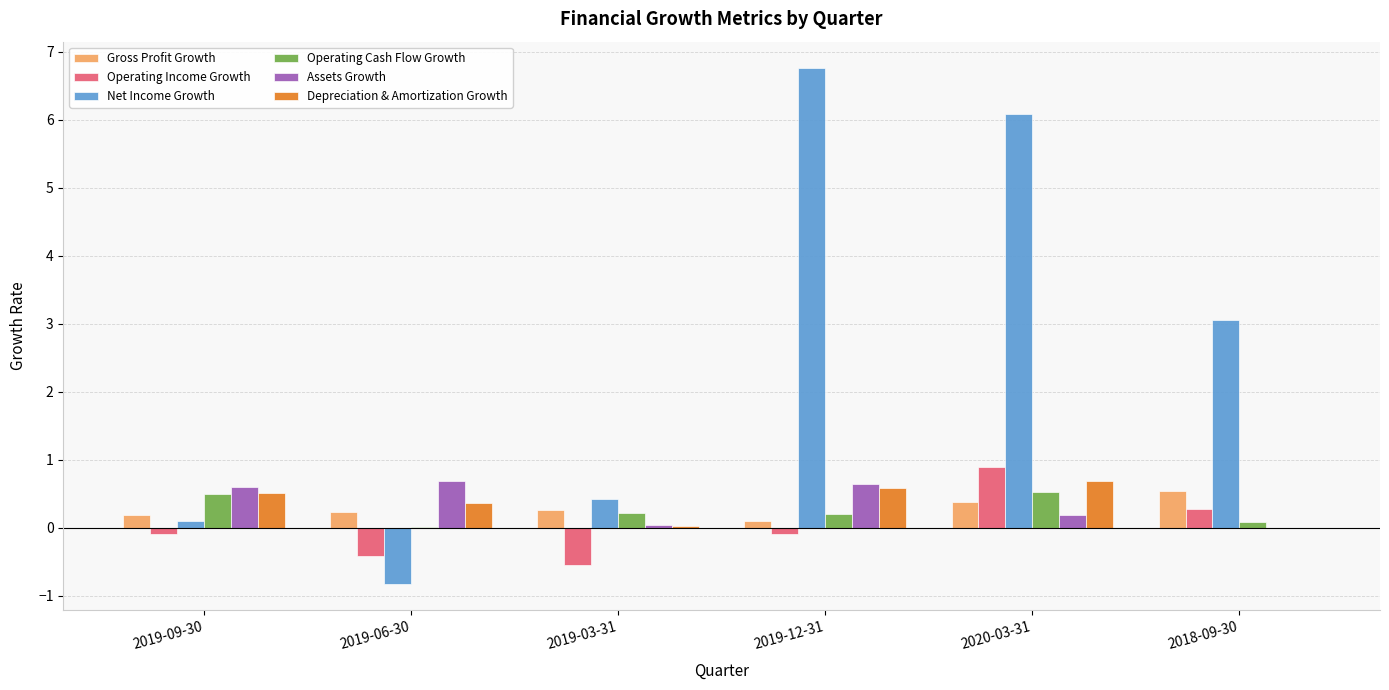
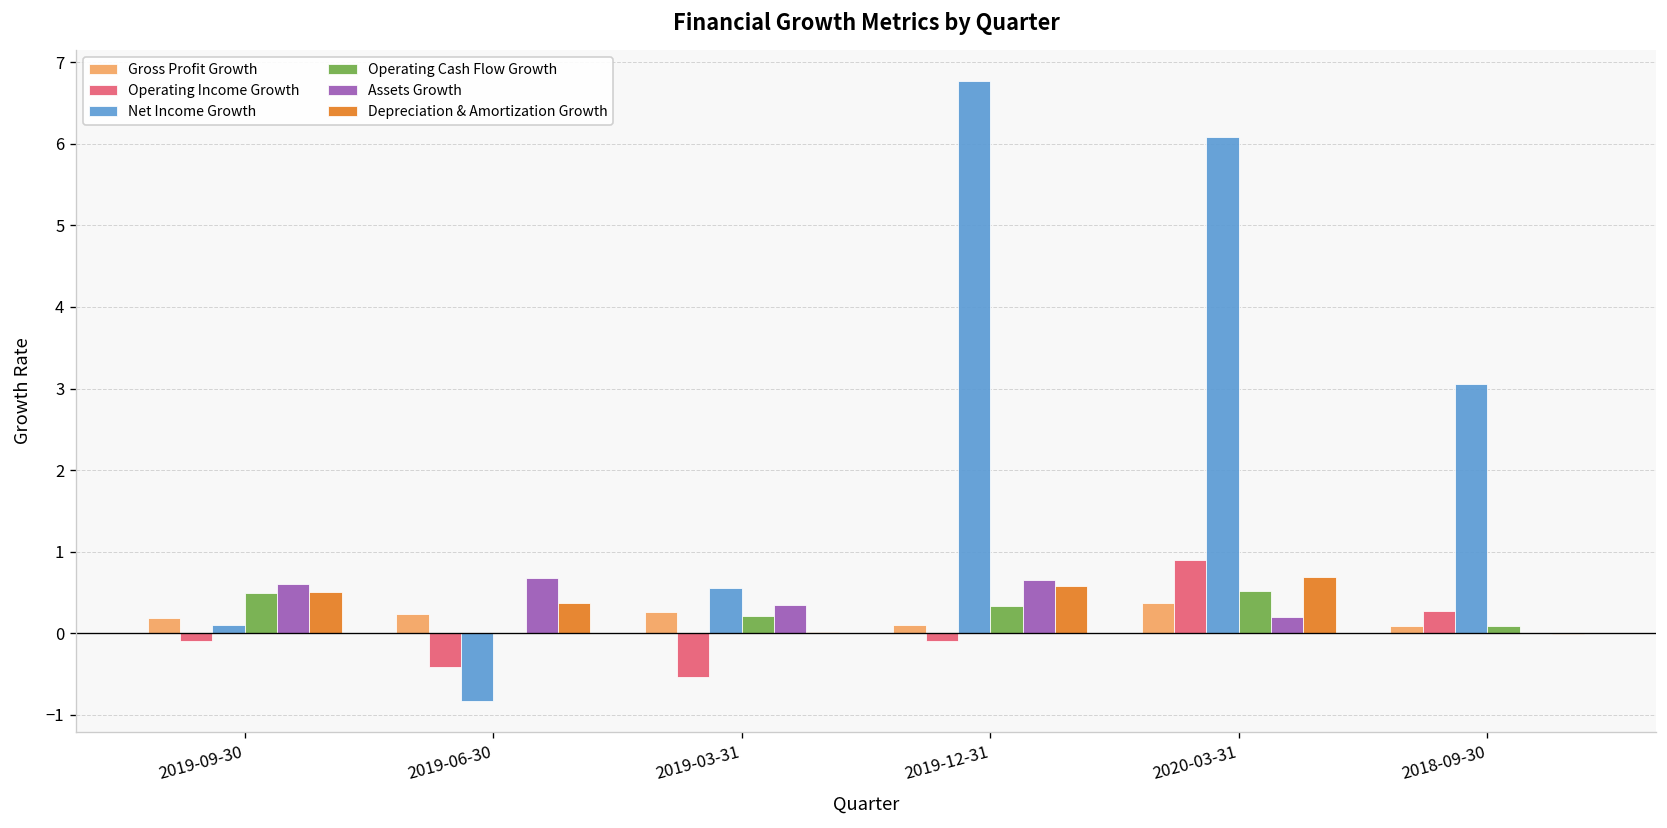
  {
    "Gross Profit Growth": {
      "2019-09-30": 0.2,
      "2019-06-30": 0.2,
      "2019-03-31": 0.3,
      "2019-12-31": 0.1,
      "2020-03-31": 0.4,
-     "2018-09-30": 0.5
+     "2018-09-30": 0.1
    },
    "Operating Income Growth": {
      "2019-09-30": -0.1,
      "2019-06-30": -0.4,
      "2019-03-31": -0.5,
      "2019-12-31": -0.1,
      "2020-03-31": 0.9,
      "2018-09-30": 0.3
    },
    "Net Income Growth": {
      "2019-09-30": 0.1,
      "2019-06-30": -0.8,
-     "2019-03-31": 0.4,
+     "2019-03-31": 0.6,
      "2019-12-31": 6.8,
      "2020-03-31": 6.1,
      "2018-09-30": 3.1
    },
    "Operating Cash Flow Growth": {
      "2019-09-30": 0.5,
      "2019-03-31": 0.2,
-     "2019-12-31": 0.2,
+     "2019-12-31": 0.3,
      "2020-03-31": 0.5,
      "2018-09-30": 0.1
    },
    "Assets Growth": {
      "2019-09-30": 0.6,
      "2019-06-30": 0.7,
-     "2019-03-31": 0.0,
+     "2019-03-31": 0.3,
      "2019-12-31": 0.6,
      "2020-03-31": 0.2,
      "2018-09-30": 0.0
    },
    "Depreciation & Amortization Growth": {
      "2019-09-30": 0.5,
      "2019-06-30": 0.4,
      "2019-12-31": 0.6,
      "2020-03-31": 0.7
    }
  }
